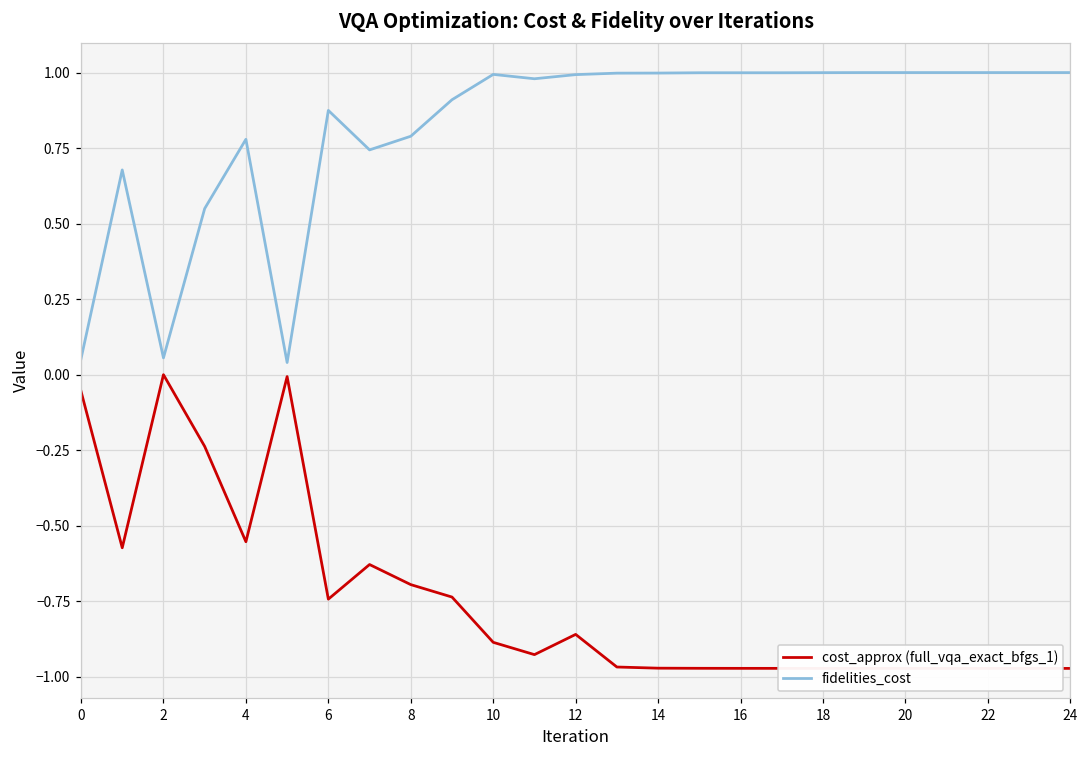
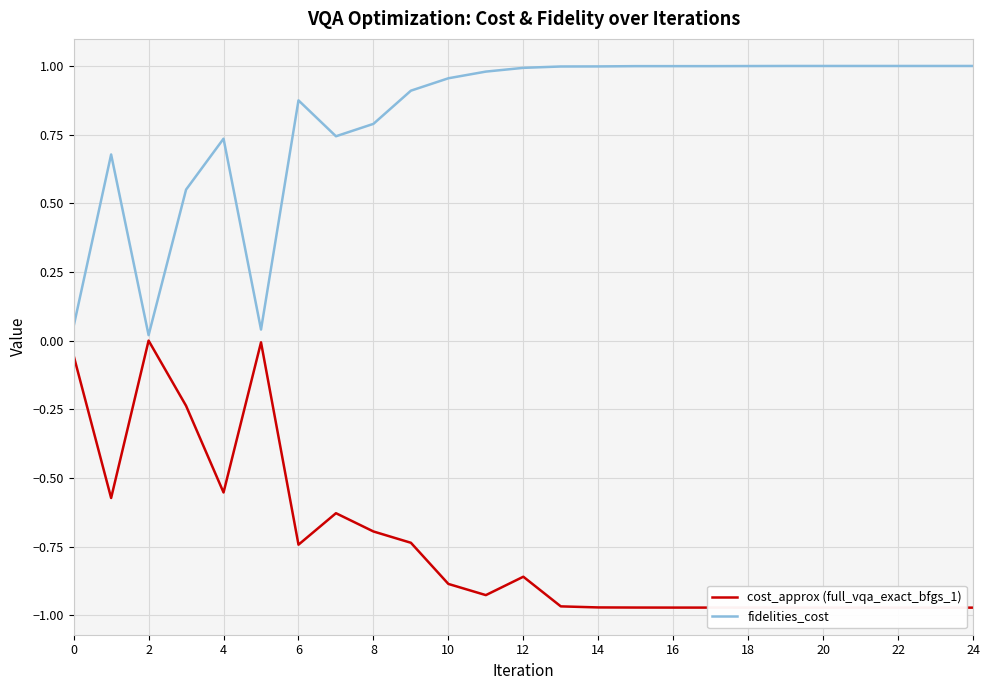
  {
    "cost_approx (full_vqa_exact_bfgs_1)": {
      "0": -0.05,
      "2": 0.00,
      "4": -0.55,
      "6": -0.74,
      "8": -0.69,
      "10": -0.89,
      "12": -0.86,
      "14": -0.97,
      "16": -0.97,
      "24": -0.97
    },
    "fidelities_cost": {
      "0": 0.05,
-     "2": 0.06,
-     "4": 0.78,
+     "2": 0.02,
+     "4": 0.74,
      "6": 0.87,
      "8": 0.79,
-     "10": 0.99,
+     "10": 0.96,
      "12": 0.99,
      "14": 1.00,
      "16": 1.00,
      "18": 1.00,
      "20": 1.00,
      "22": 1.00,
      "24": 1.00
    }
  }
